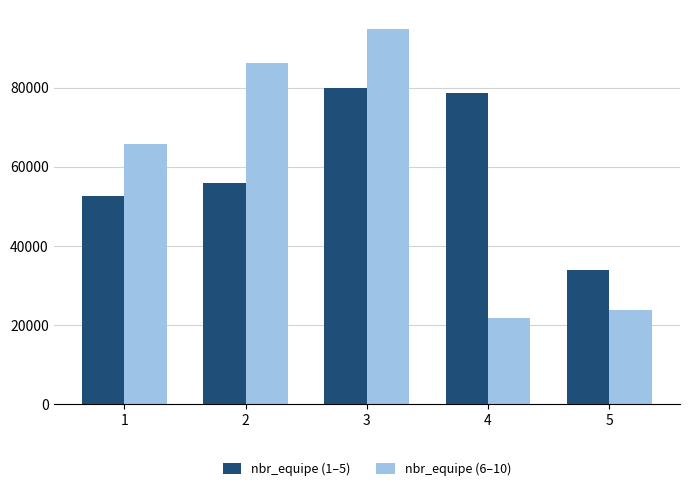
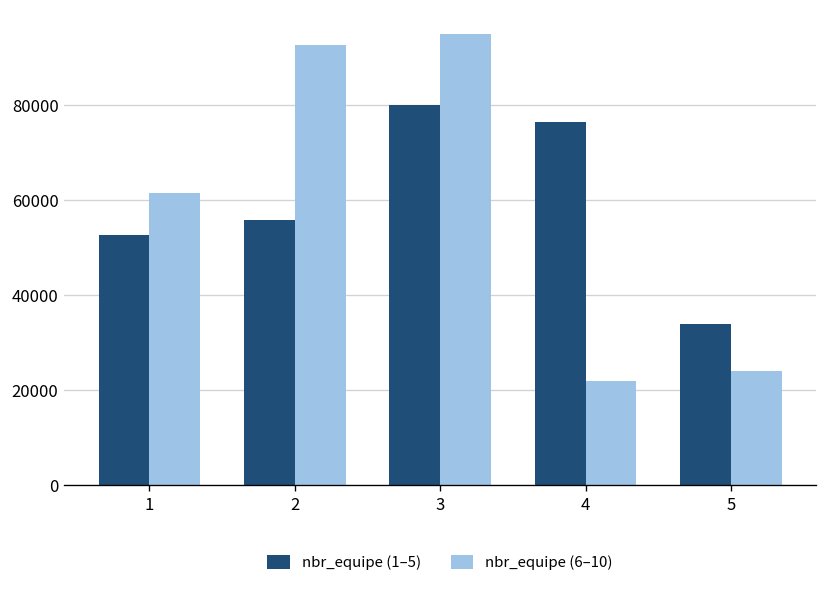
  {
    "nbr_equipe (1–5)": {
      "1": 53000,
      "2": 56000,
      "3": 80000,
-     "4": 79000,
+     "4": 76000,
      "5": 34000
    },
    "nbr_equipe (6–10)": {
-     "1": 66000,
-     "2": 86000,
+     "1": 62000,
+     "2": 93000,
      "3": 95000,
      "4": 22000,
      "5": 24000
    }
  }
